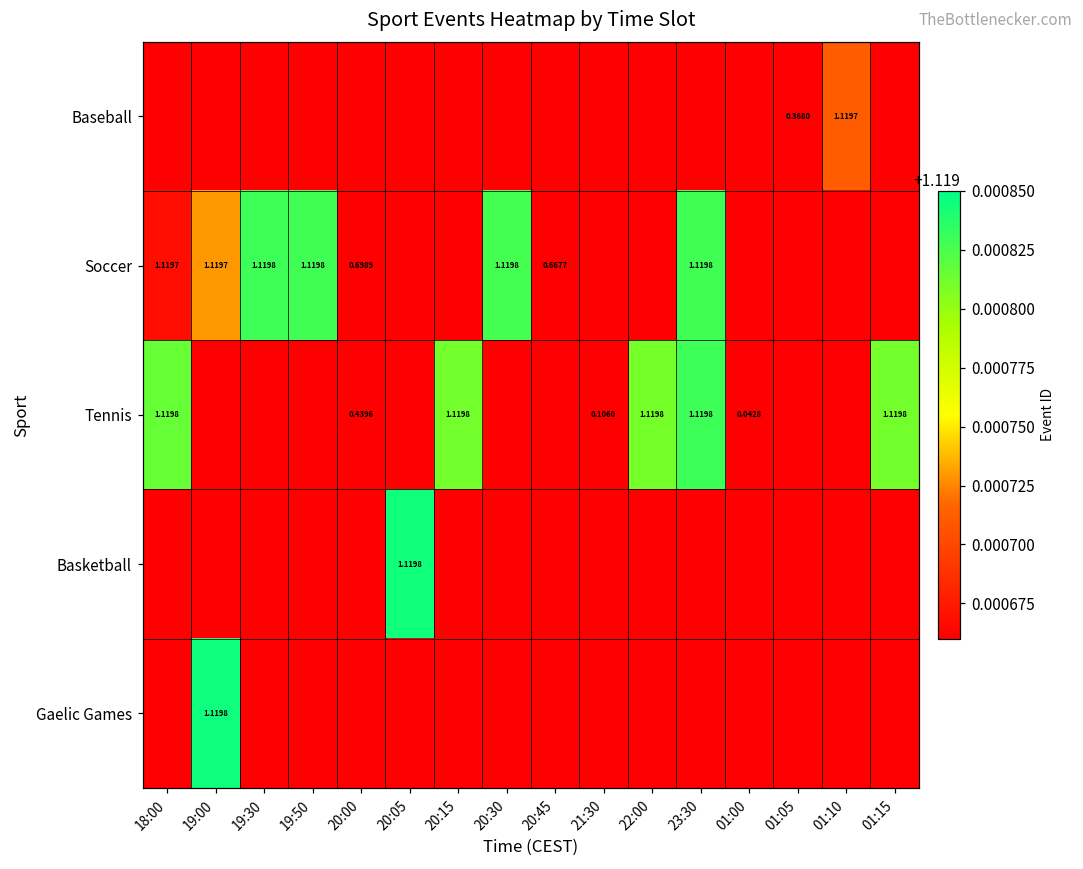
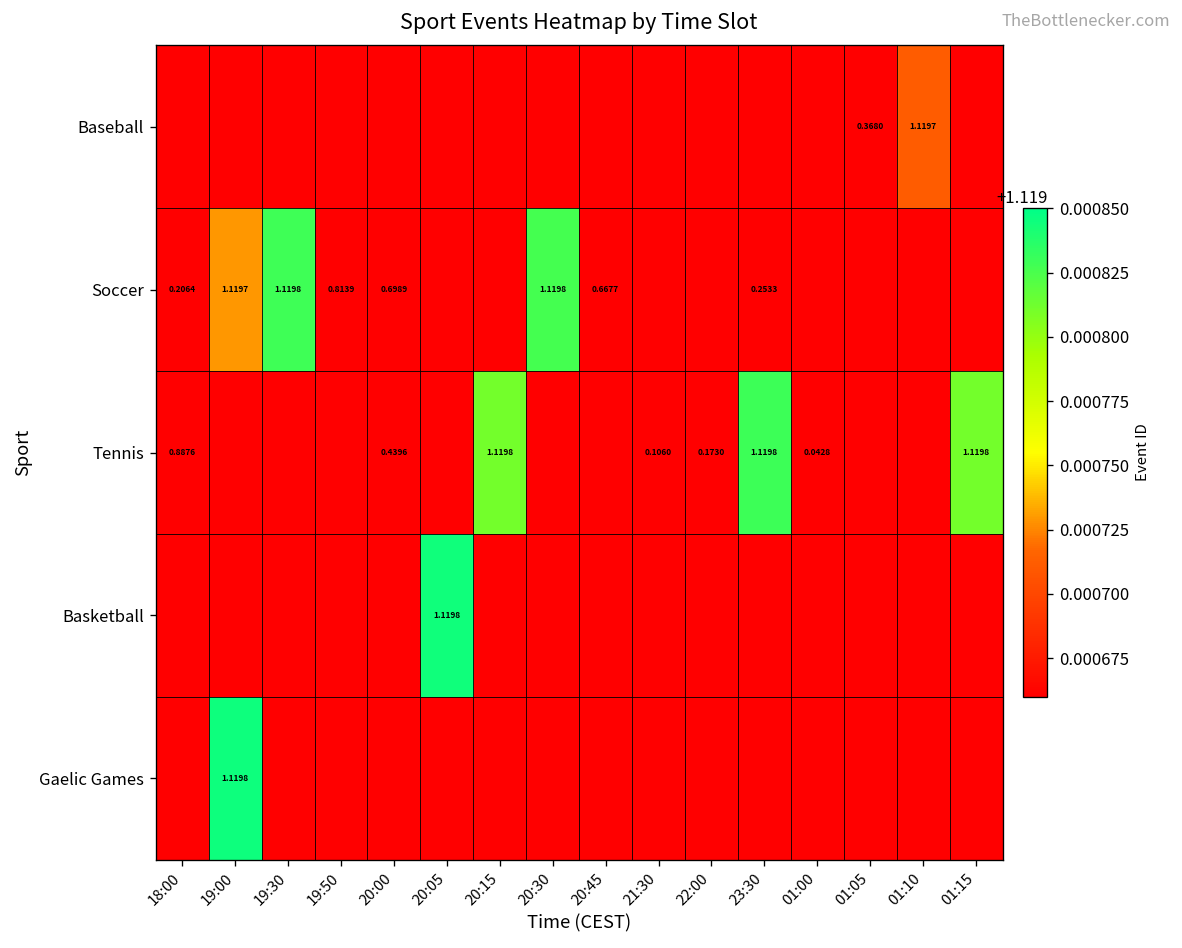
  {
    "Baseball": {
      "01:05": 0.3680,
      "01:10": 1.1197
    },
    "Soccer": {
-     "18:00": 1.1197,
+     "18:00": 0.2064,
      "19:00": 1.1197,
      "19:30": 1.1198,
-     "19:50": 1.1198,
+     "19:50": 0.8139,
      "20:00": 0.6989,
      "20:30": 1.1198,
      "20:45": 0.6677,
-     "23:30": 1.1198
+     "23:30": 0.2533
    },
    "Tennis": {
-     "18:00": 1.1198,
+     "18:00": 0.8876,
      "20:00": 0.4396,
      "20:15": 1.1198,
      "21:30": 0.1060,
-     "22:00": 1.1198,
+     "22:00": 0.1730,
      "23:30": 1.1198,
      "01:00": 0.0428,
      "01:15": 1.1198
    },
    "Basketball": {
      "20:05": 1.1198
    },
    "Gaelic Games": {
      "19:00": 1.1198
    }
  }
